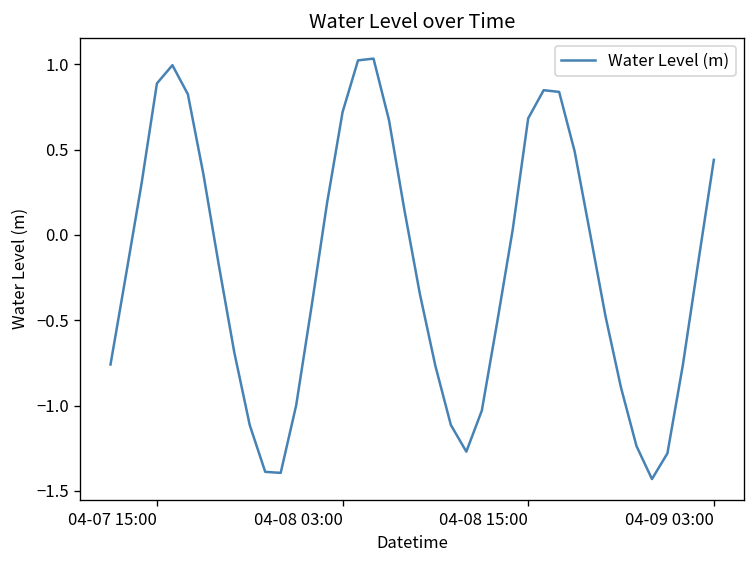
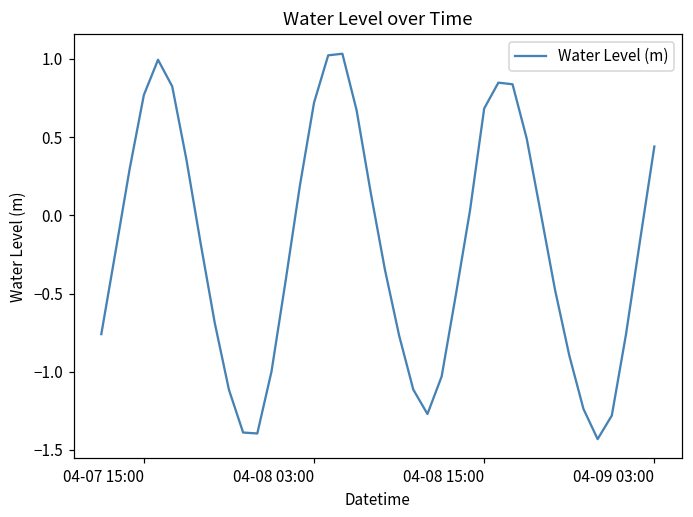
  {
-   "04-07 15:00": 0.89,
+   "04-07 15:00": 0.77,
    "04-08 03:00": 0.72,
    "04-08 15:00": 0.68,
    "04-09 03:00": 0.44
  }
